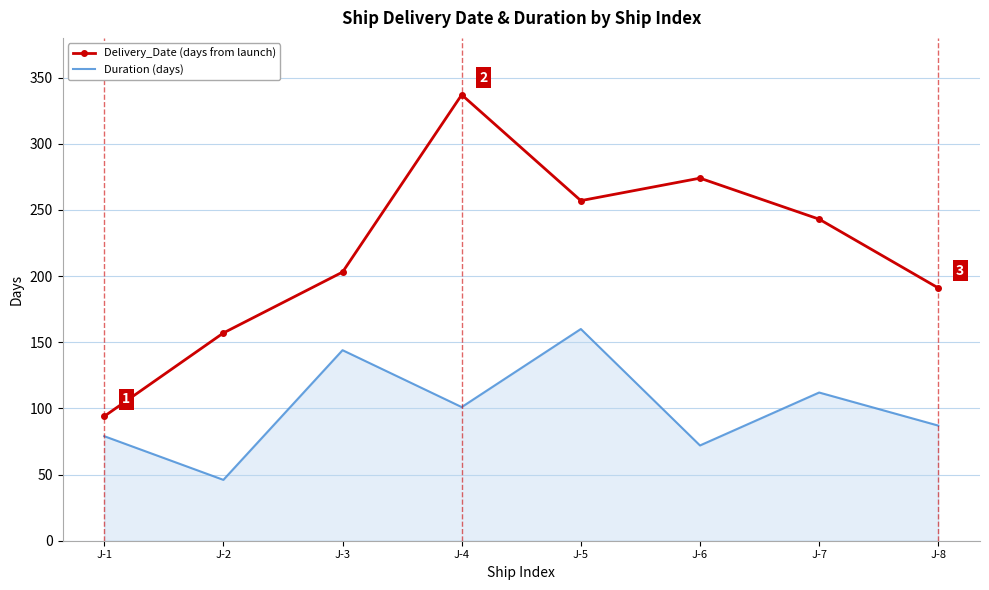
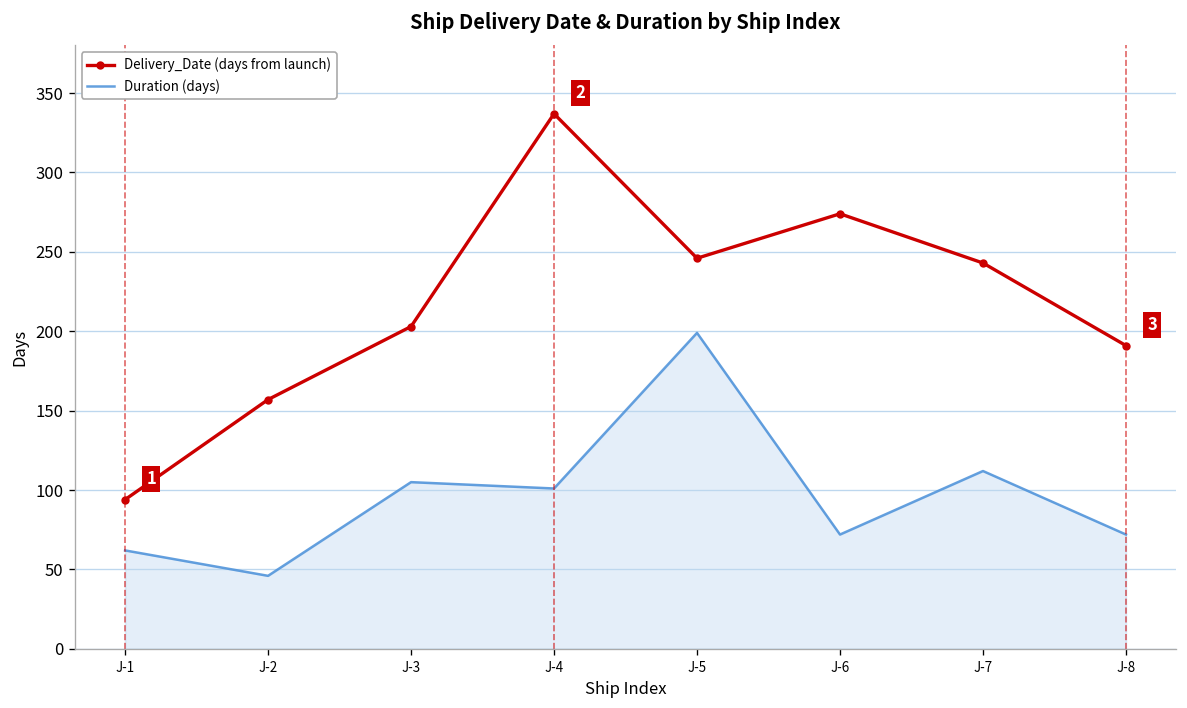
  {
    "Delivery_Date (days from launch)": {
      "J-2": 157,
      "J-3": 203,
-     "J-5": 257,
+     "J-5": 246,
      "J-6": 274,
      "J-7": 243
    },
    "Duration (days)": {
-     "J-1": 79,
+     "J-1": 62,
      "J-2": 46,
-     "J-3": 144,
+     "J-3": 105,
      "J-4": 101,
-     "J-5": 160,
+     "J-5": 199,
      "J-6": 72,
      "J-7": 112,
-     "J-8": 87
+     "J-8": 72
    }
  }
